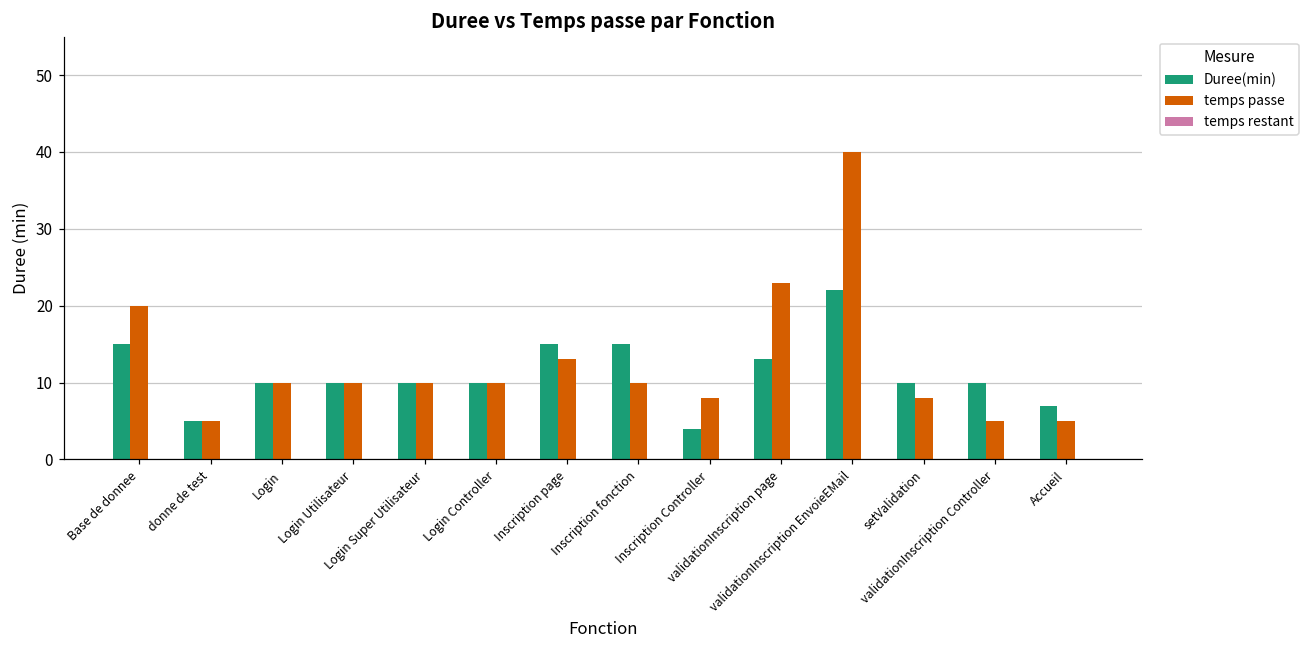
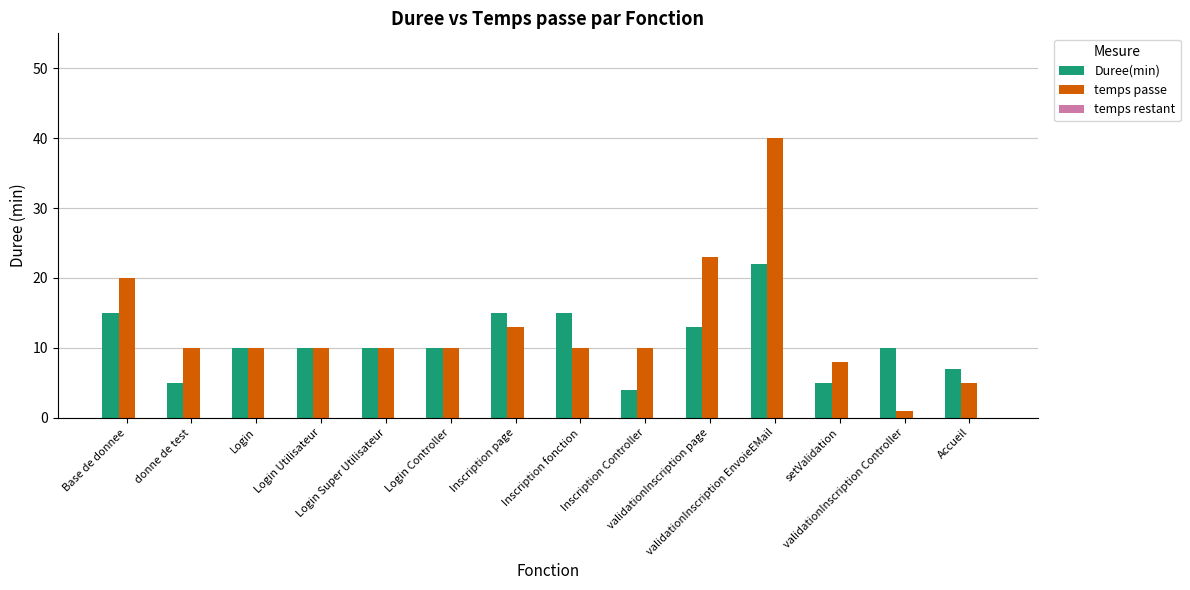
  {
    "Duree(min)": {
      "Base de donnee": 15,
      "donne de test": 5,
      "Login": 10,
      "Login Utilisateur": 10,
      "Login Super Utilisateur": 10,
      "Login Controller": 10,
      "Inscription page": 15,
      "Inscription fonction": 15,
      "Inscription Controller": 4,
      "validationInscription page": 13,
      "validationInscription EnvoieEMail": 22,
-     "setValidation": 10,
+     "setValidation": 5,
      "validationInscription Controller": 10,
      "Accueil": 7
    },
    "temps passe": {
      "Base de donnee": 20,
-     "donne de test": 5,
+     "donne de test": 10,
      "Login": 10,
      "Login Utilisateur": 10,
      "Login Super Utilisateur": 10,
      "Login Controller": 10,
      "Inscription page": 13,
      "Inscription fonction": 10,
-     "Inscription Controller": 8,
+     "Inscription Controller": 10,
      "validationInscription page": 23,
      "validationInscription EnvoieEMail": 40,
      "setValidation": 8,
-     "validationInscription Controller": 5,
+     "validationInscription Controller": 1,
      "Accueil": 5
    },
    "temps restant": {
      "Base de donnee": 0,
      "donne de test": 0,
      "Login": 0,
      "Login Utilisateur": 0,
      "Login Super Utilisateur": 0,
      "Login Controller": 0,
      "Inscription page": 0,
      "Inscription fonction": 0,
      "Inscription Controller": 0,
      "validationInscription page": 0,
      "validationInscription EnvoieEMail": 0,
      "setValidation": 0,
      "validationInscription Controller": 0,
      "Accueil": 0
    }
  }
